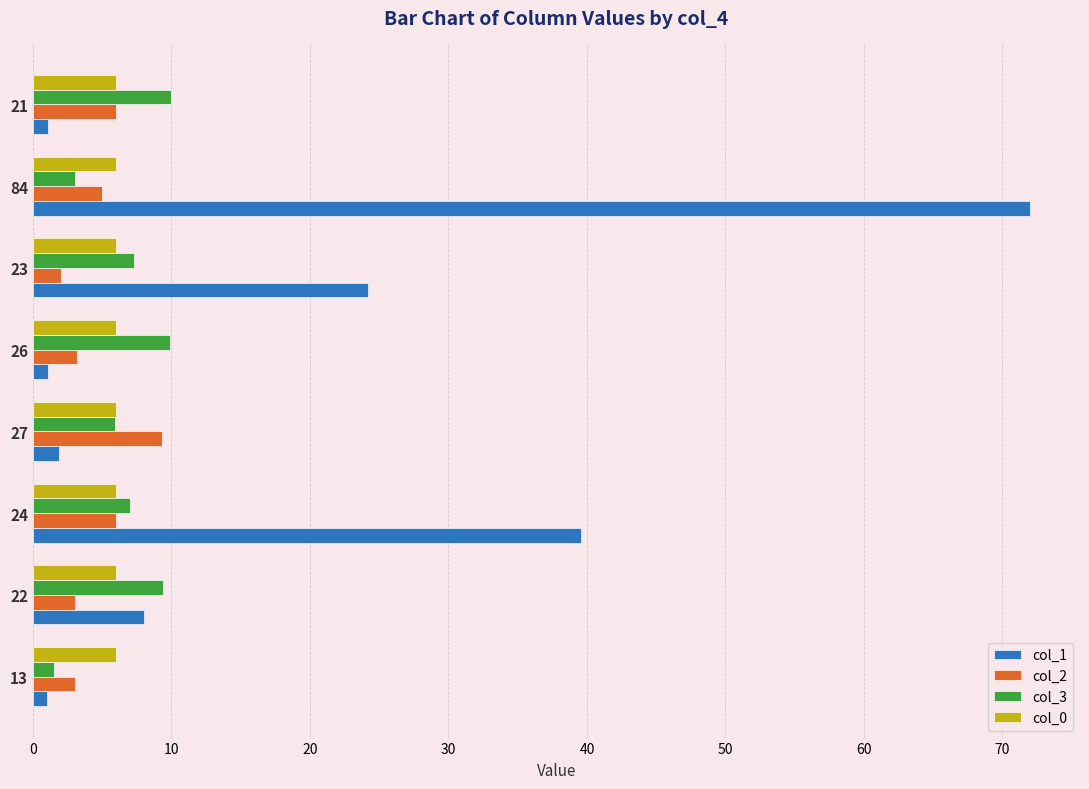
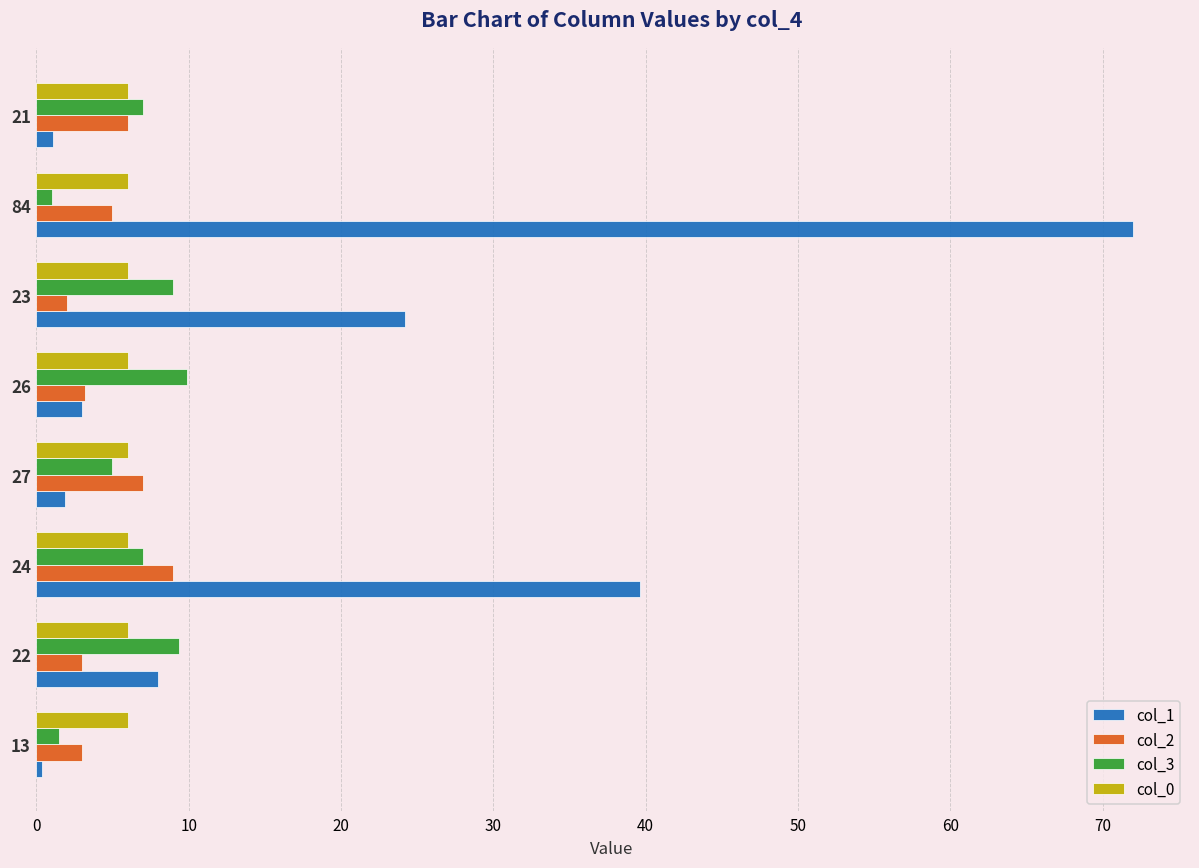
  {
    "col_1": {
      "21": 1.1,
      "84": 72.0,
      "23": 24.2,
-     "26": 1.1,
+     "26": 3.0,
      "27": 1.9,
      "24": 39.6,
      "22": 8.0,
-     "13": 1.0
+     "13": 0.4
    },
    "col_2": {
      "21": 6.0,
      "84": 5.0,
      "23": 2.0,
      "26": 3.2,
-     "27": 9.3,
-     "24": 6,
+     "27": 7.0,
+     "24": 9,
      "22": 3.0,
      "13": 3.0
    },
    "col_3": {
-     "21": 10,
-     "84": 3,
-     "23": 7.3,
+     "21": 7,
+     "84": 1,
+     "23": 9.0,
      "26": 9.9,
-     "27": 5.9,
+     "27": 5.0,
      "24": 7.0,
      "22": 9.4,
      "13": 1.5
    },
    "col_0": {
      "21": 6.0,
      "84": 6.0,
      "23": 6.0,
      "26": 6.0,
      "27": 6.0,
      "24": 6.0,
      "22": 6.0,
      "13": 6.0
    }
  }
